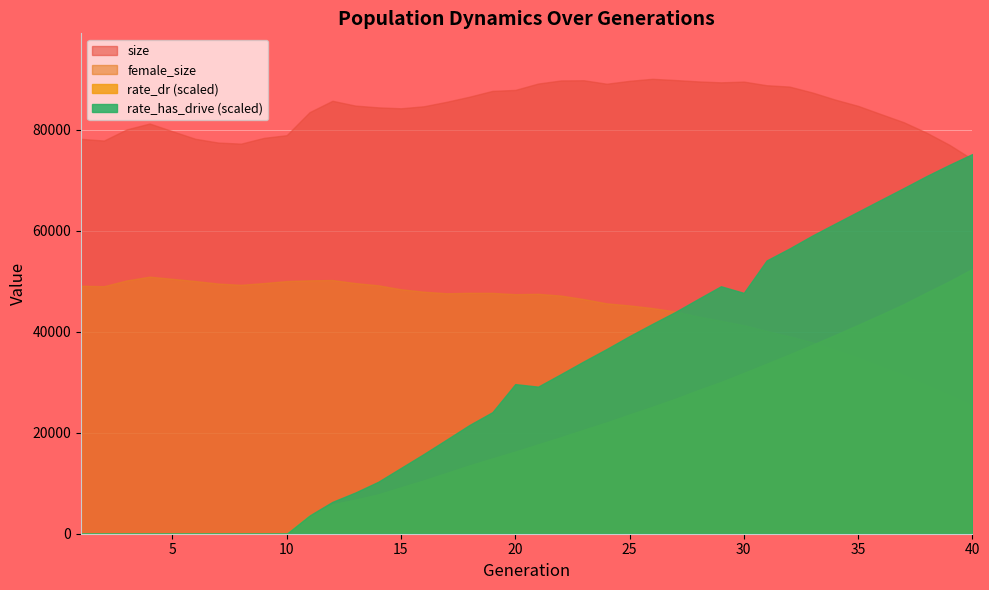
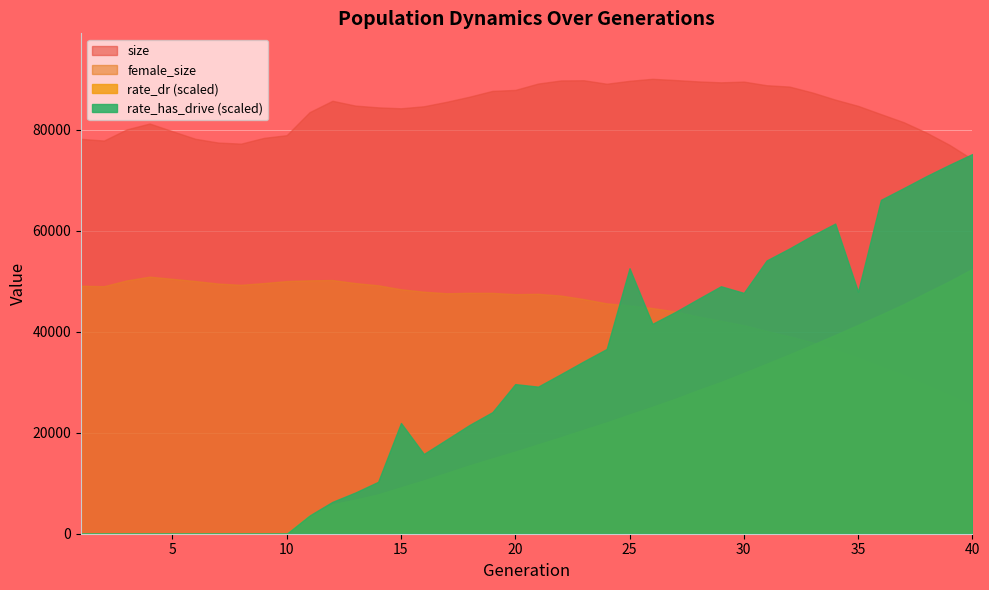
  {
    "rate_has_drive (scaled)": {
-     "15": 13000,
+     "15": 22000,
      "20": 30000,
-     "25": 39000,
+     "25": 53000,
      "30": 48000,
-     "35": 64000,
+     "35": 48000,
      "40": 75000
    }
  }
